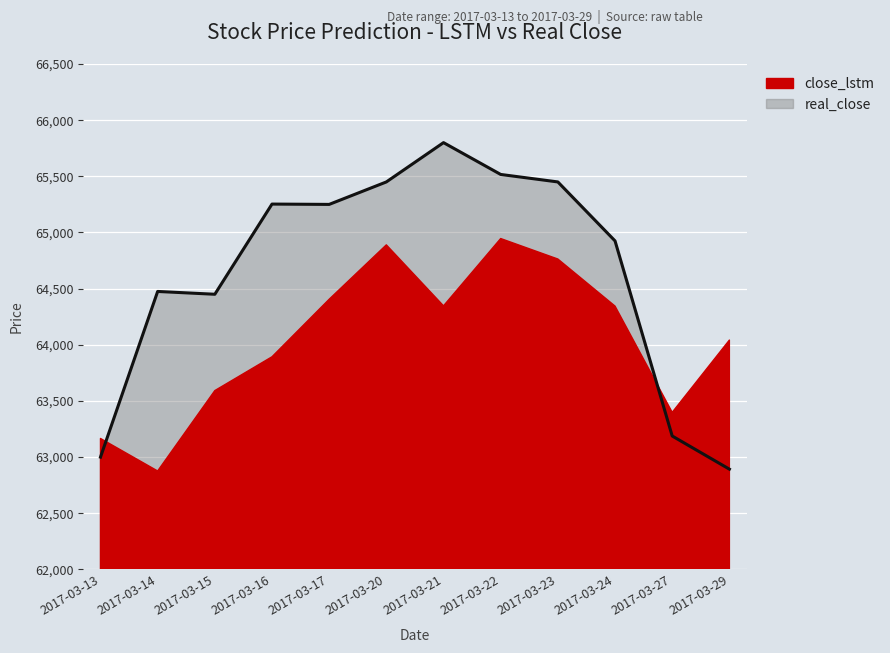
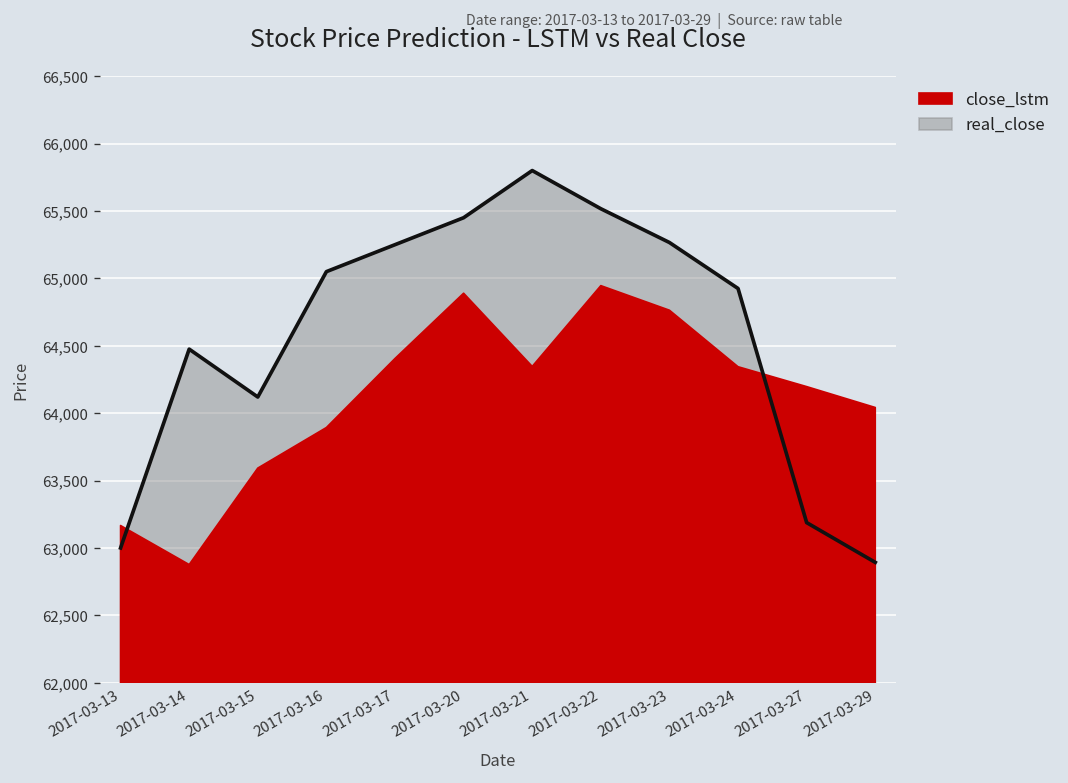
  {
    "close_lstm": {
      "2017-03-13": "63,170",
      "2017-03-14": "62,880",
      "2017-03-15": "63,590",
      "2017-03-16": "63,890",
      "2017-03-17": "64,410",
      "2017-03-20": "64,890",
      "2017-03-21": "64,350",
      "2017-03-22": "64,950",
      "2017-03-23": "64,760",
      "2017-03-24": "64,340",
-     "2017-03-27": "63,400",
+     "2017-03-27": "64,200",
      "2017-03-29": "64,040"
    },
    "real_close": {
      "2017-03-13": "63,000",
      "2017-03-14": "64,480",
-     "2017-03-15": "64,450",
-     "2017-03-16": "65,250",
+     "2017-03-15": "64,120",
+     "2017-03-16": "65,050",
      "2017-03-17": "65,250",
      "2017-03-20": "65,450",
      "2017-03-21": "65,800",
      "2017-03-22": "65,520",
-     "2017-03-23": "65,450",
+     "2017-03-23": "65,270",
      "2017-03-24": "64,930",
      "2017-03-27": "63,190",
      "2017-03-29": "62,890"
    }
  }
